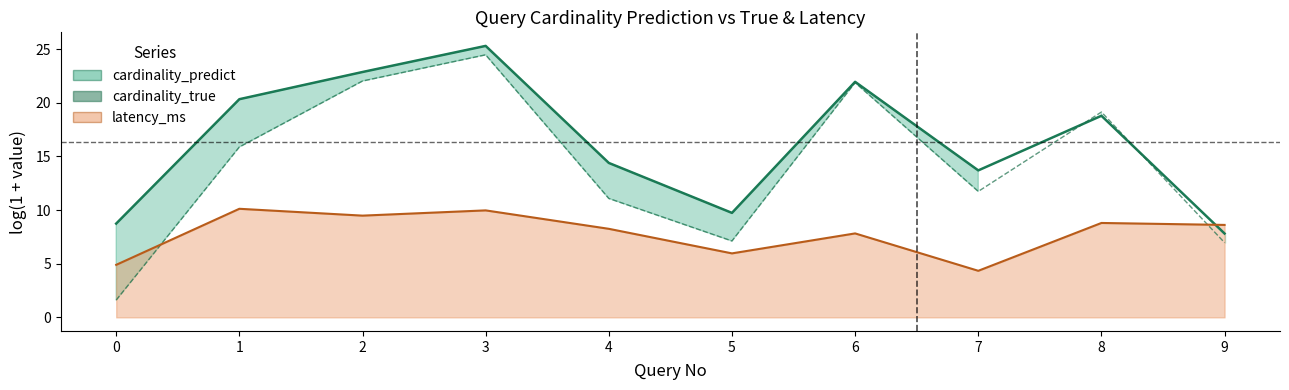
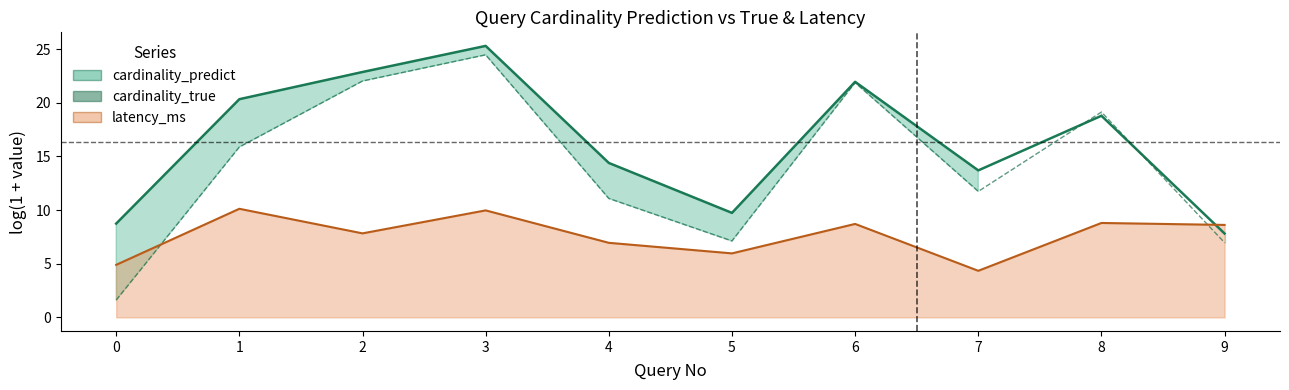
  {
    "latency_ms": {
      "0": 4.9,
      "1": 10.1,
-     "2": 9.5,
+     "2": 7.8,
      "3": 10.0,
-     "4": 8.3,
+     "4": 7.0,
      "5": 6.0,
-     "6": 7.8,
+     "6": 8.7,
      "7": 4.3,
      "8": 8.8,
      "9": 8.6
    }
  }
